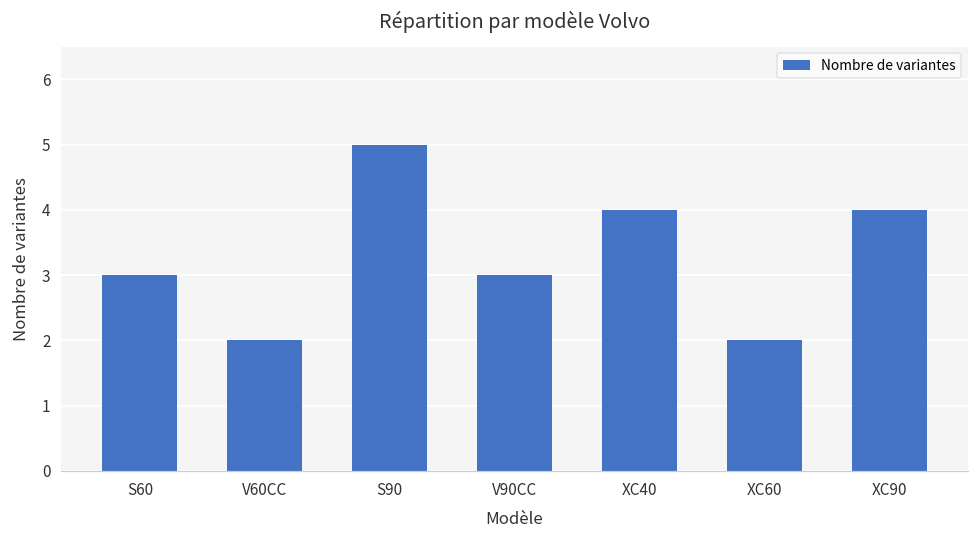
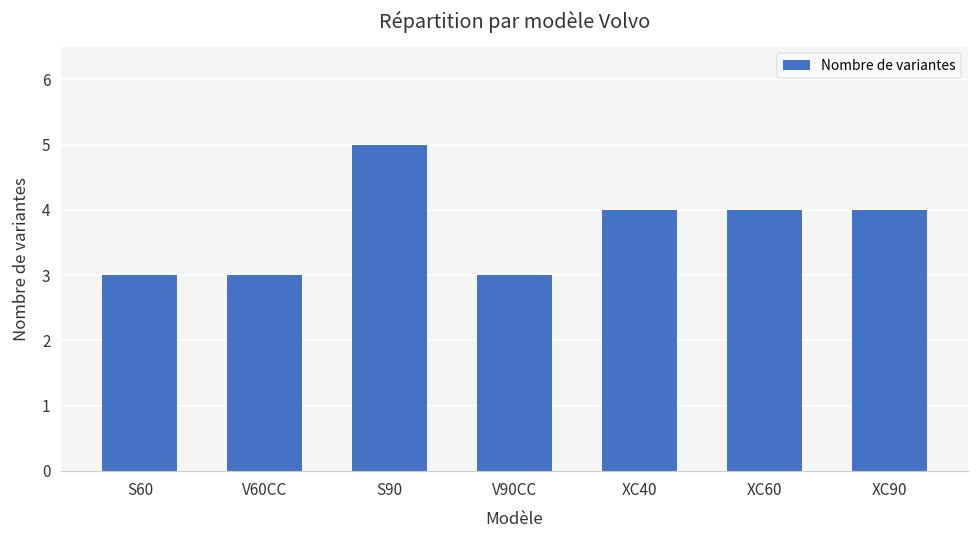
  {
    "S60": 3,
-   "V60CC": 2,
+   "V60CC": 3,
    "S90": 5,
    "V90CC": 3,
    "XC40": 4,
-   "XC60": 2,
+   "XC60": 4,
    "XC90": 4
  }
